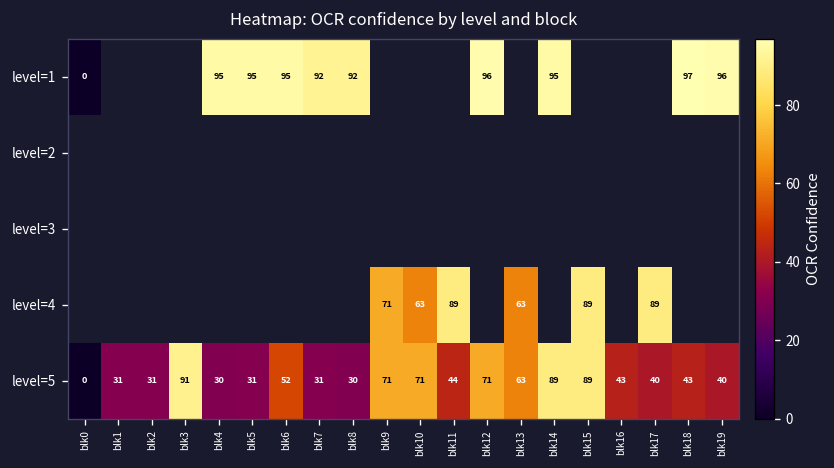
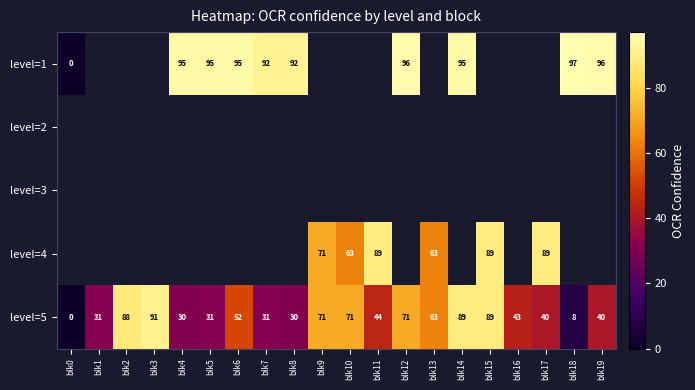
  {
    "level=1": {
      "blk0": 0,
      "blk4": 95,
      "blk5": 95,
      "blk6": 95,
      "blk7": 92,
      "blk8": 92,
      "blk12": 96,
      "blk14": 95,
      "blk18": 97,
      "blk19": 96
    },
    "level=4": {
      "blk9": 71,
      "blk10": 63,
      "blk11": 89,
      "blk13": 63,
      "blk15": 89,
      "blk17": 89
    },
    "level=5": {
      "blk0": 0,
      "blk1": 31,
-     "blk2": 31,
+     "blk2": 88,
      "blk3": 91,
      "blk4": 30,
      "blk5": 31,
      "blk6": 52,
      "blk7": 31,
      "blk8": 30,
      "blk9": 71,
      "blk10": 71,
      "blk11": 44,
      "blk12": 71,
      "blk13": 63,
      "blk14": 89,
      "blk15": 89,
      "blk16": 43,
      "blk17": 40,
-     "blk18": 43,
+     "blk18": 8,
      "blk19": 40
    }
  }
